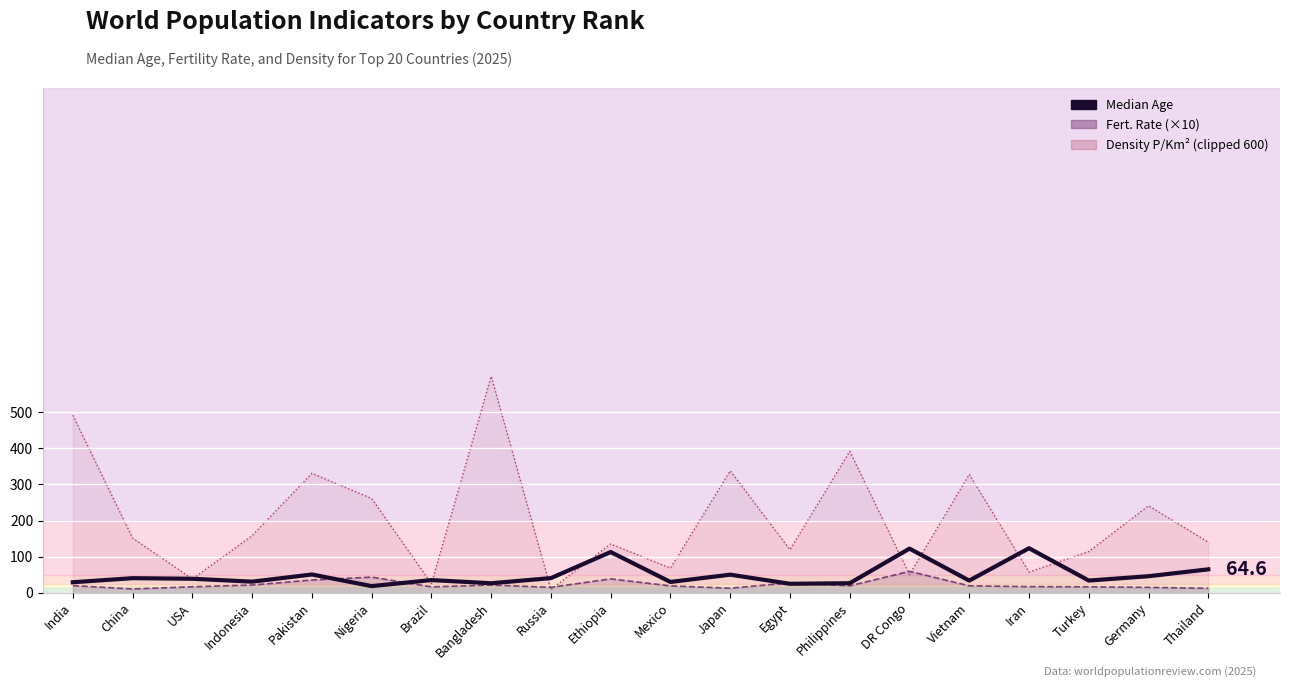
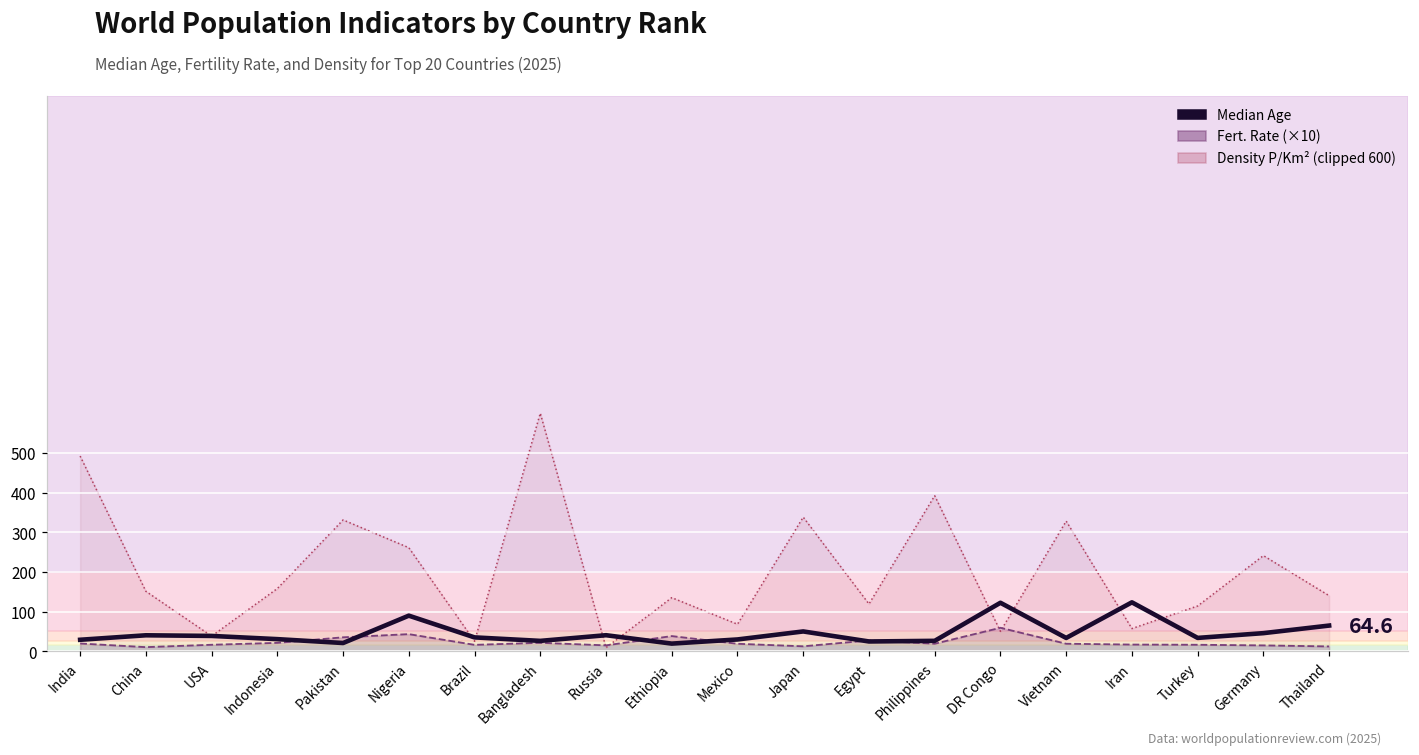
  {
    "Median Age": {
      "India": 30,
      "China": 40,
      "Indonesia": 30,
-     "Pakistan": 50,
-     "Nigeria": 20,
+     "Pakistan": 20,
+     "Nigeria": 90,
      "Brazil": 30,
      "Russia": 40,
-     "Ethiopia": 110,
+     "Ethiopia": 20,
      "Mexico": 30,
      "Japan": 50,
      "Philippines": 30,
      "DR Congo": 120,
      "Vietnam": 30,
      "Iran": 120,
      "Turkey": 30,
      "Germany": 50
    }
  }
